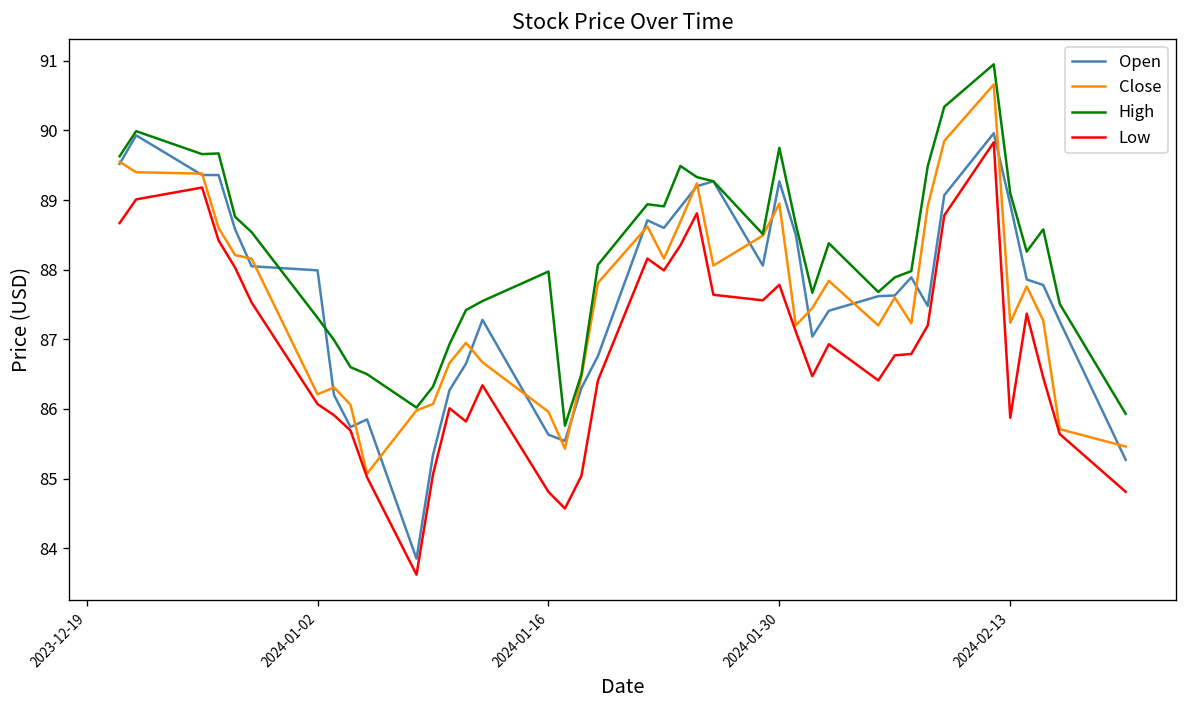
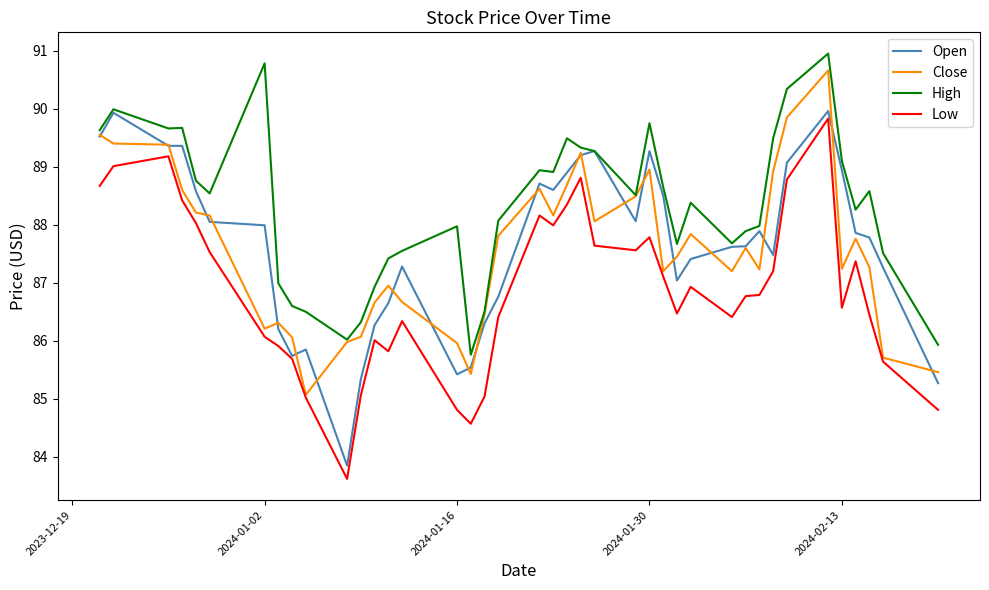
  {
    "Open": {
      "2024-01-02": 88.0,
-     "2024-01-16": 85.6,
+     "2024-01-16": 85.4,
      "2024-01-30": 89.3,
      "2024-02-13": 88.9
    },
    "Close": {
      "2024-01-02": 86.2,
      "2024-01-16": 86.0,
      "2024-01-30": 88.9,
      "2024-02-13": 87.2
    },
    "High": {
-     "2024-01-02": 87.3,
+     "2024-01-02": 90.8,
      "2024-01-16": 88.0,
      "2024-01-30": 89.8,
      "2024-02-13": 89.1
    },
    "Low": {
      "2024-01-02": 86.1,
      "2024-01-16": 84.8,
      "2024-01-30": 87.8,
-     "2024-02-13": 85.9
+     "2024-02-13": 86.6
    }
  }
